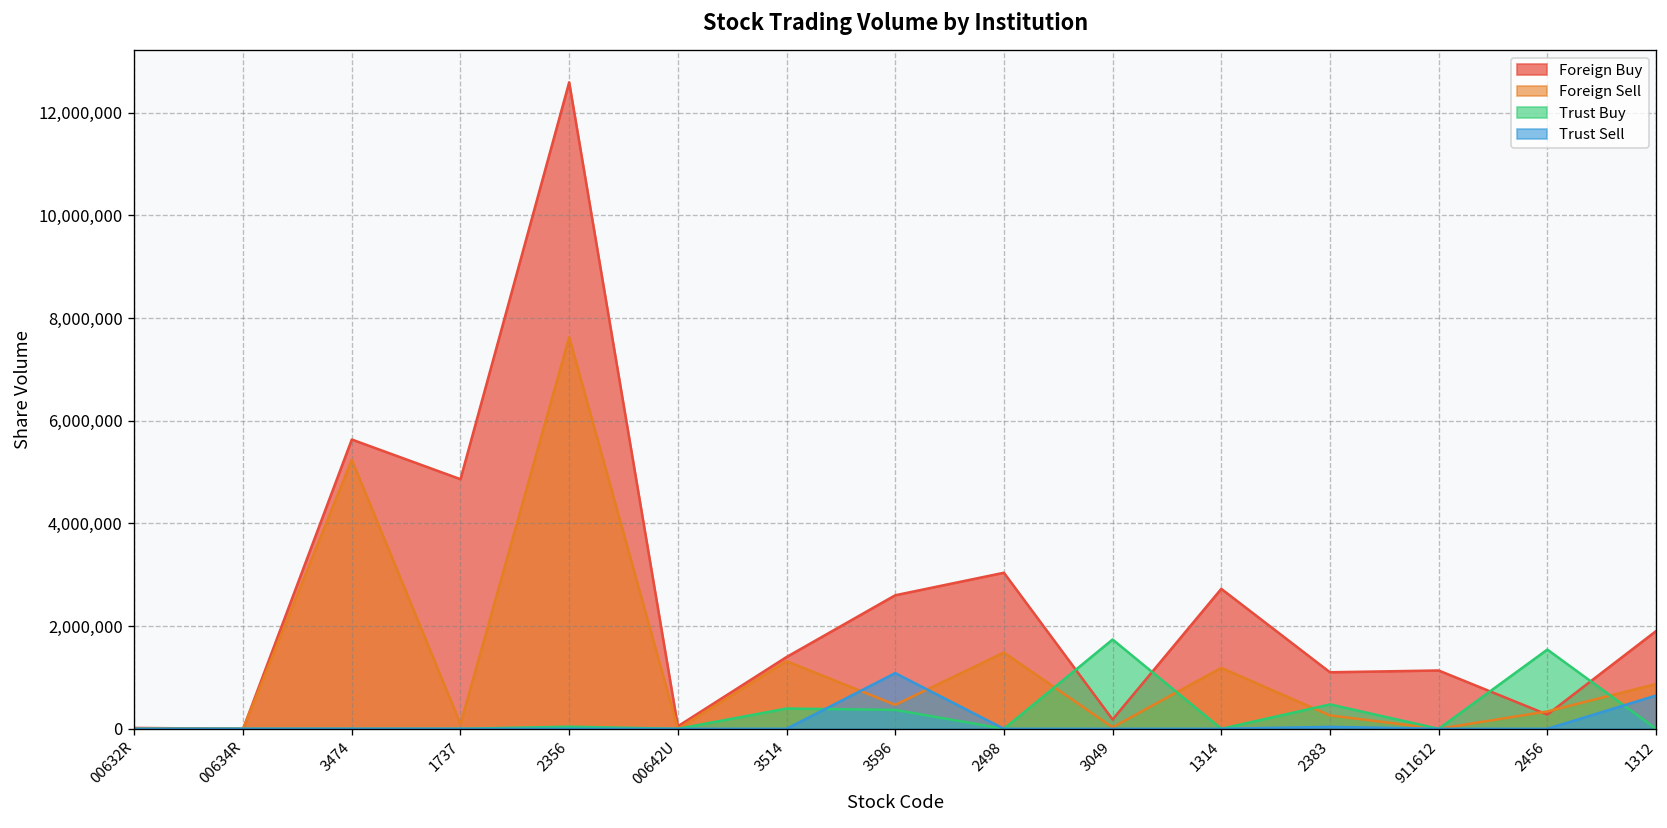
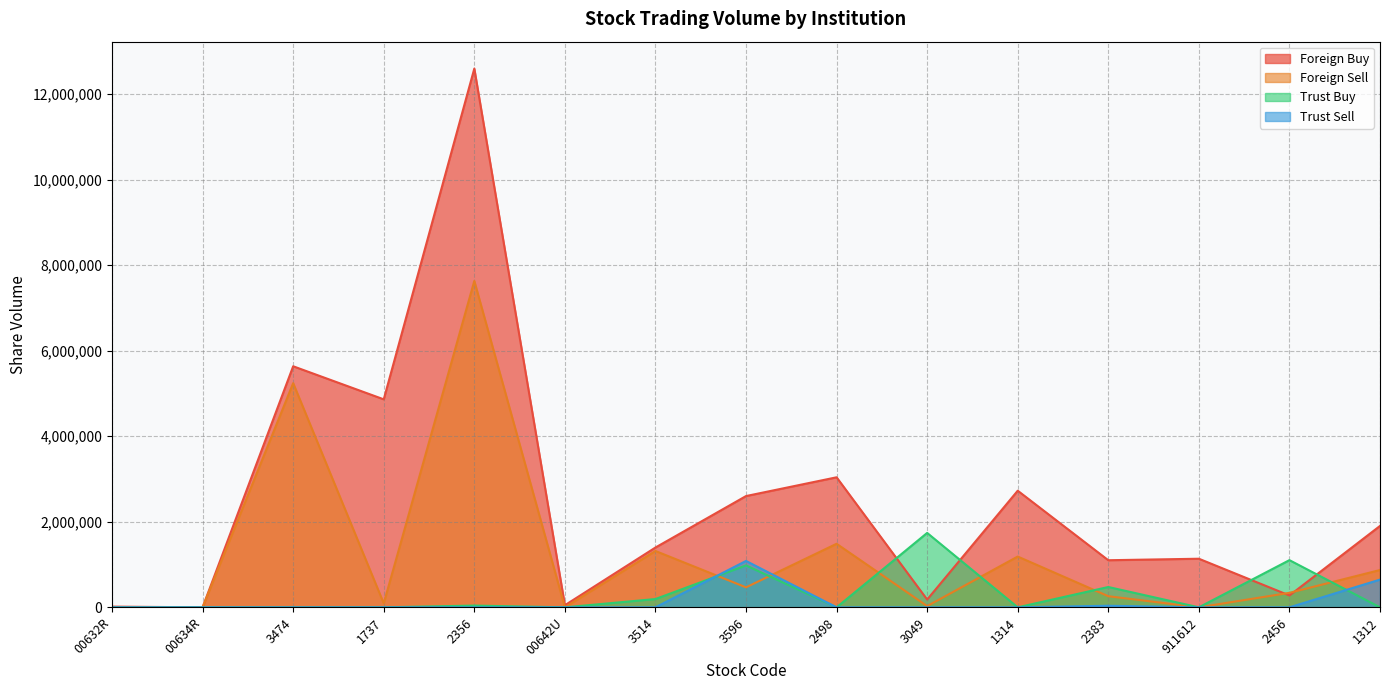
  {
    "Trust Buy": {
-     "3514": "400,000",
-     "3596": "400,000",
+     "3514": "200,000",
+     "3596": "1,000,000",
      "3049": "1,700,000",
      "2383": "500,000",
-     "2456": "1,500,000",
+     "2456": "1,100,000",
      "1312": "0"
    },
    "Trust Sell": {
      "3514": "0",
      "3596": "1,100,000",
      "2383": "0",
      "2456": "0",
      "1312": "600,000"
    }
  }
